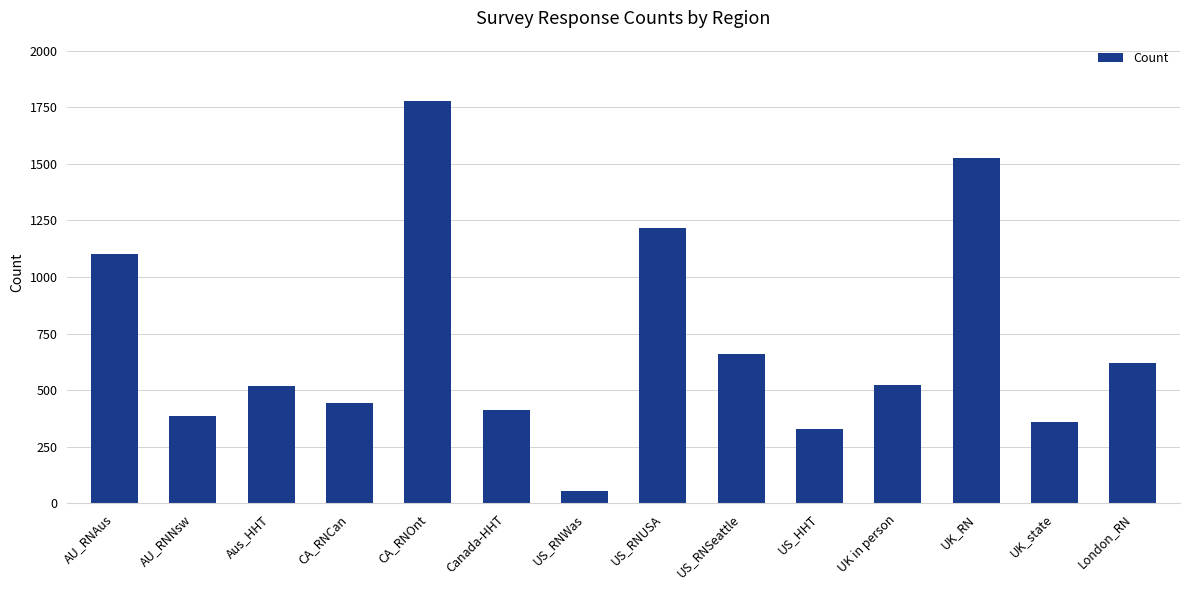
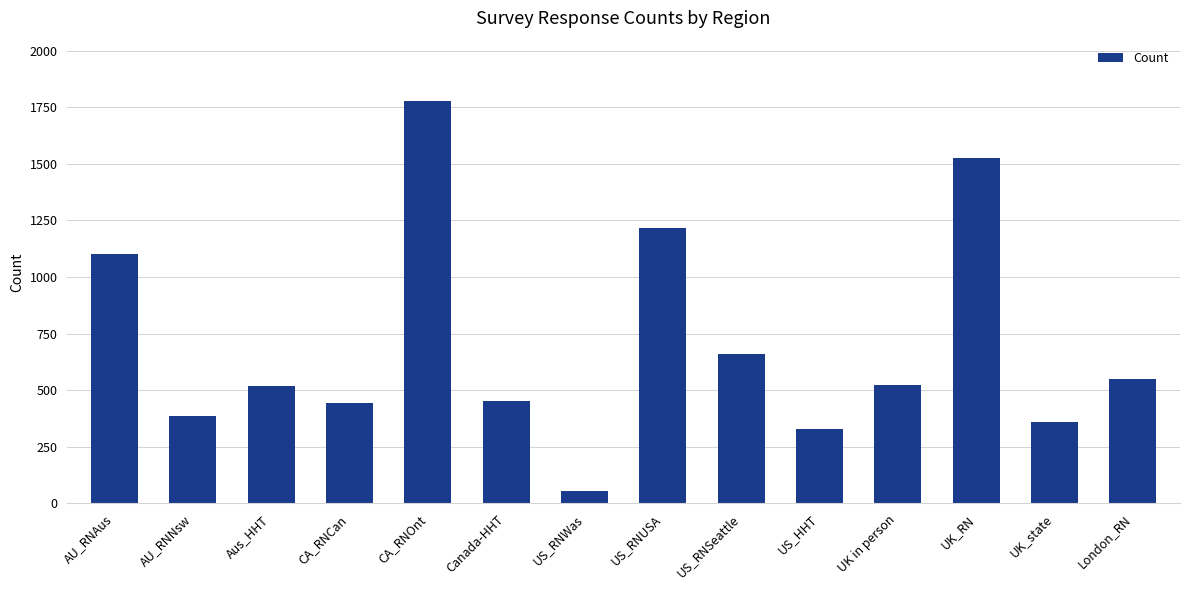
  {
    "AU_RNAus": 1100,
    "AU_RNNsw": 390,
    "Aus_HHT": 520,
    "CA_RNCan": 440,
    "CA_RNOnt": 1780,
-   "Canada-HHT": 410,
+   "Canada-HHT": 450,
    "US_RNWas": 60,
    "US_RNUSA": 1220,
    "US_RNSeattle": 660,
    "US_HHT": 330,
    "UK in person": 520,
    "UK_RN": 1530,
    "UK_state": 360,
-   "London_RN": 620
+   "London_RN": 550
  }
